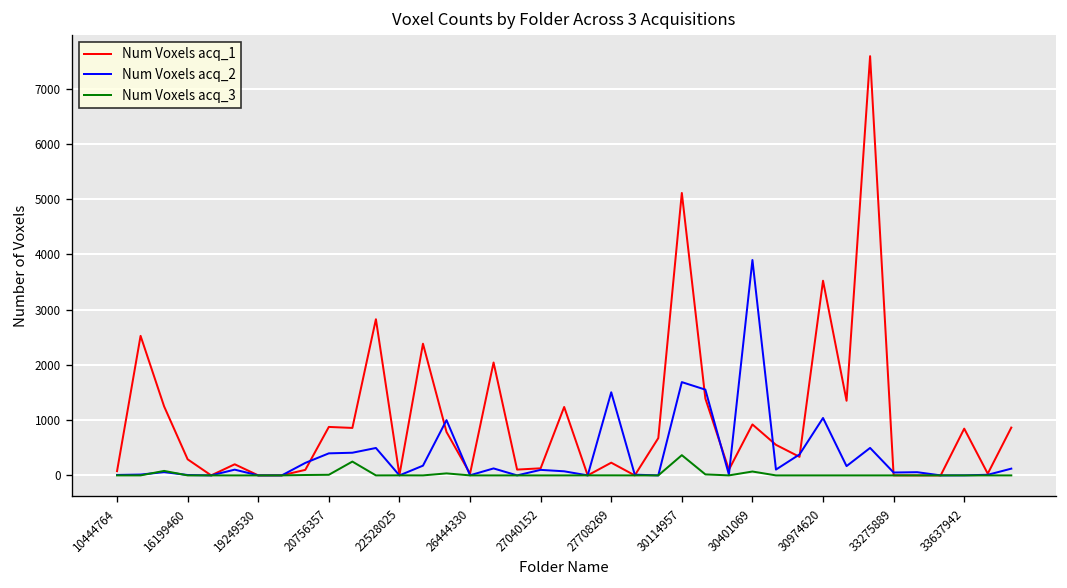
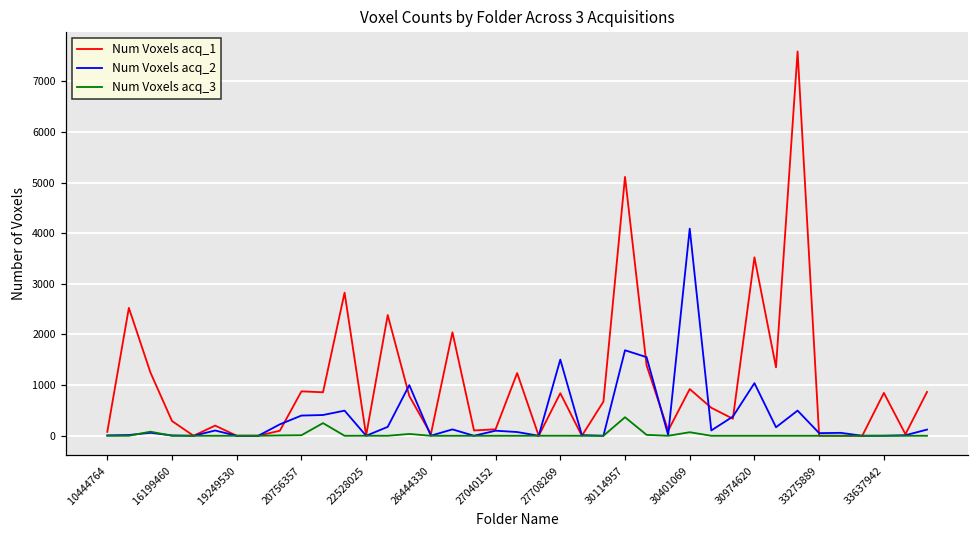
  {
    "Num Voxels acq_1": {
      "10444764": 100,
      "16199460": 300,
      "20756357": 900,
-     "27708269": 200,
+     "27708269": 800,
      "30114957": 5100,
      "30401069": 900,
      "30974620": 3500,
      "33637942": 800
    },
    "Num Voxels acq_2": {
      "20756357": 400,
      "27708269": 1500,
      "30114957": 1700,
-     "30401069": 3900,
+     "30401069": 4100,
      "30974620": 1000
    },
    "Num Voxels acq_3": {
      "20756357": 0,
      "27040152": 0,
      "27708269": 0,
      "30114957": 400,
      "30401069": 100,
      "30974620": 0
    }
  }
